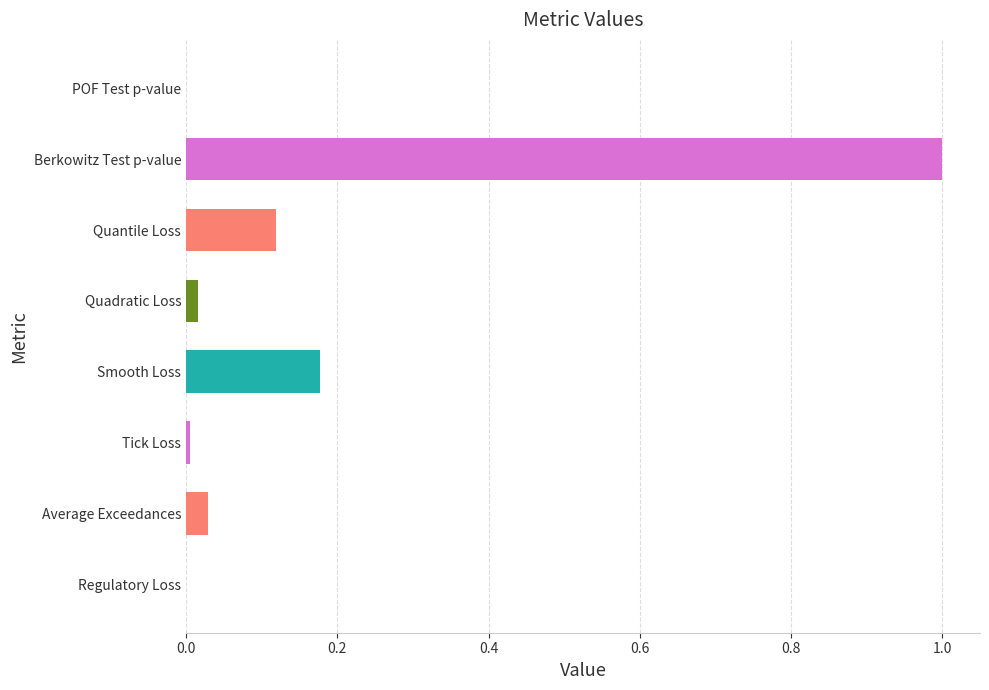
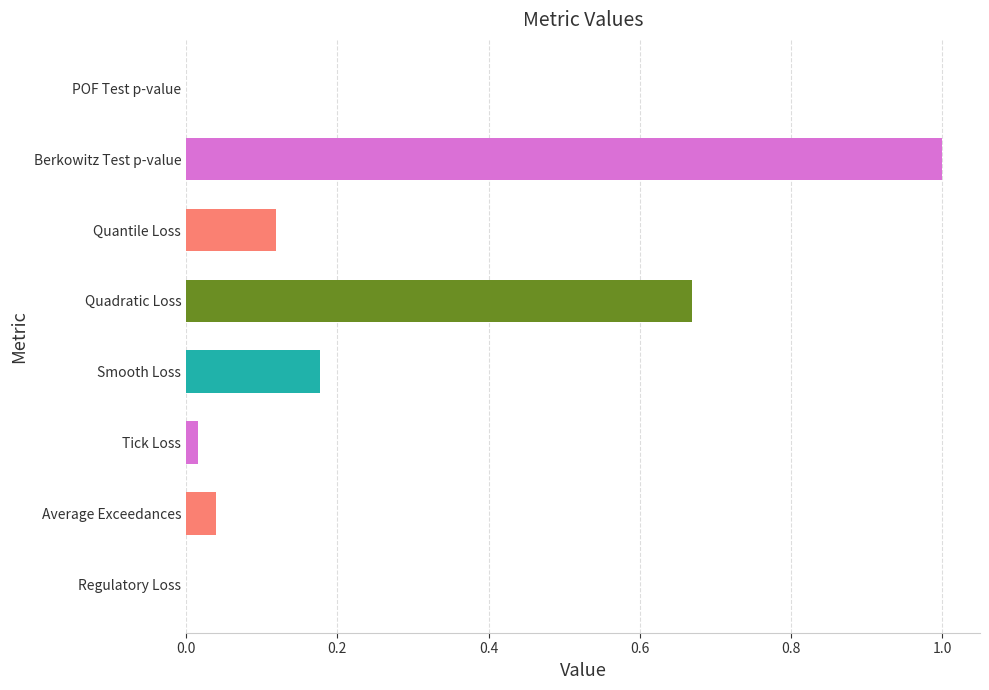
  {
    "Berkowitz Test p-value": 1.00,
    "Quantile Loss": 0.12,
-   "Quadratic Loss": 0.02,
+   "Quadratic Loss": 0.67,
    "Smooth Loss": 0.18,
-   "Tick Loss": 0.01,
-   "Average Exceedances": 0.03
+   "Tick Loss": 0.02,
+   "Average Exceedances": 0.04
  }
